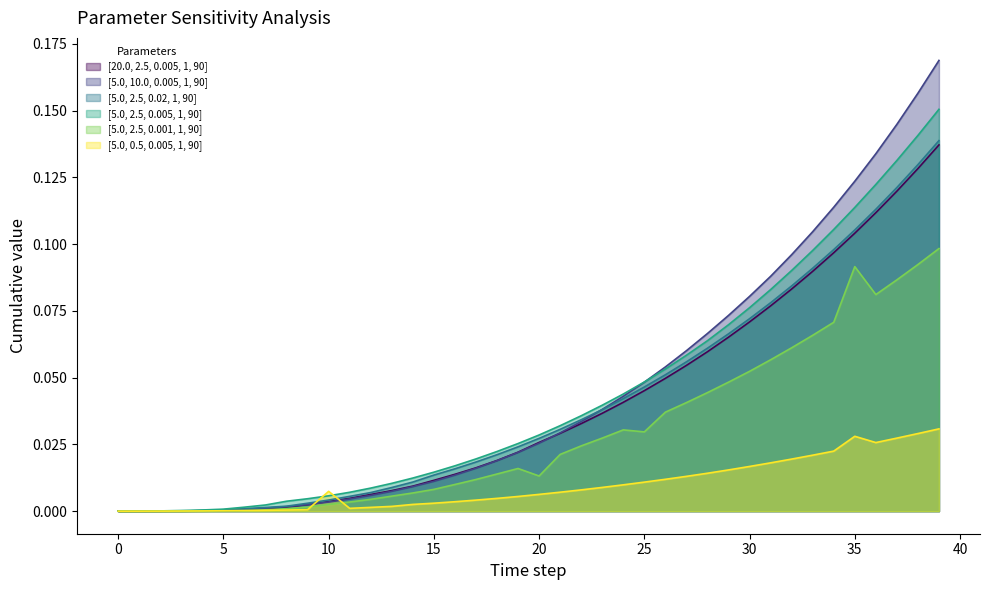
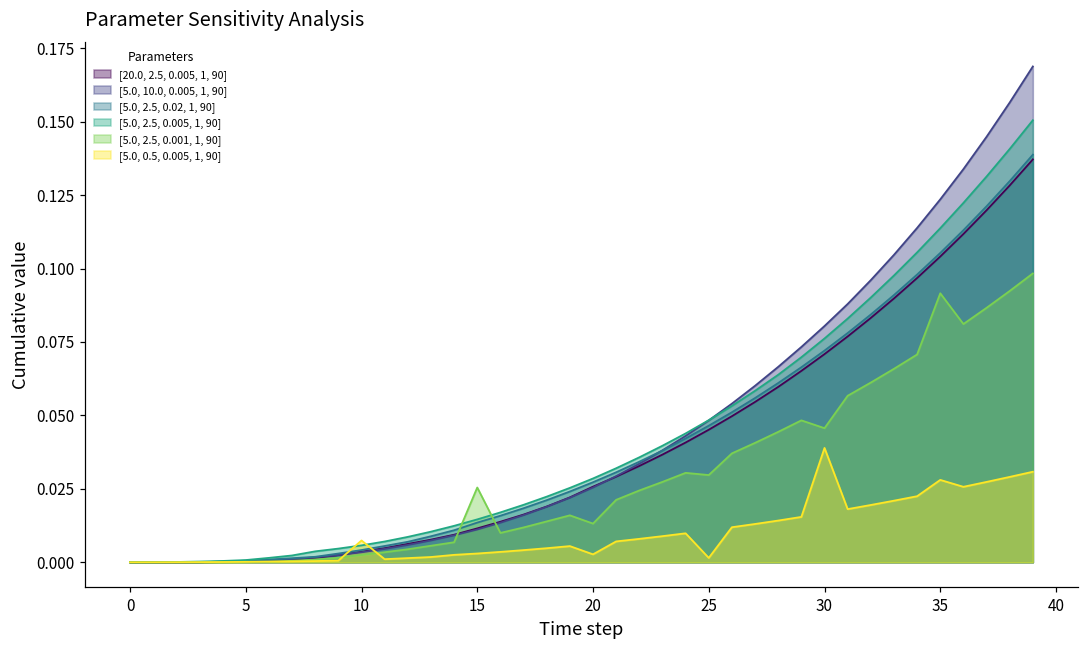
  {
    "[5.0, 2.5, 0.001, 1, 90]": {
-     "15": 0.008,
+     "15": 0.025,
      "20": 0.013,
      "25": 0.030,
-     "30": 0.052,
+     "30": 0.046,
      "35": 0.092
    },
    "[5.0, 0.5, 0.005, 1, 90]": {
      "10": 0.007,
      "15": 0.003,
-     "20": 0.006,
-     "25": 0.011,
-     "30": 0.017,
+     "20": 0.003,
+     "25": 0.001,
+     "30": 0.039,
      "35": 0.028
    }
  }
